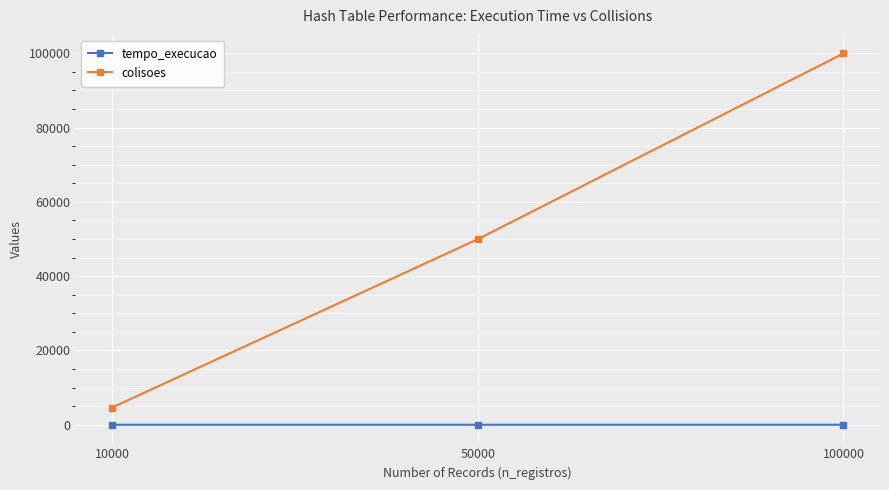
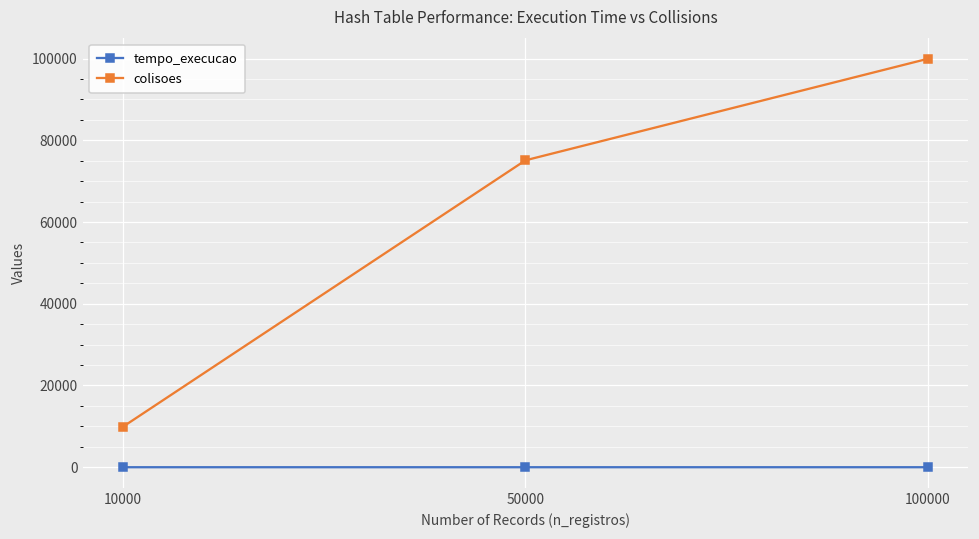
  {
    "tempo_execucao": {
      "10000": 0,
      "50000": 0,
      "100000": 0
    },
    "colisoes": {
-     "10000": 5000,
-     "50000": 50000,
+     "10000": 10000,
+     "50000": 75000,
      "100000": 100000
    }
  }
